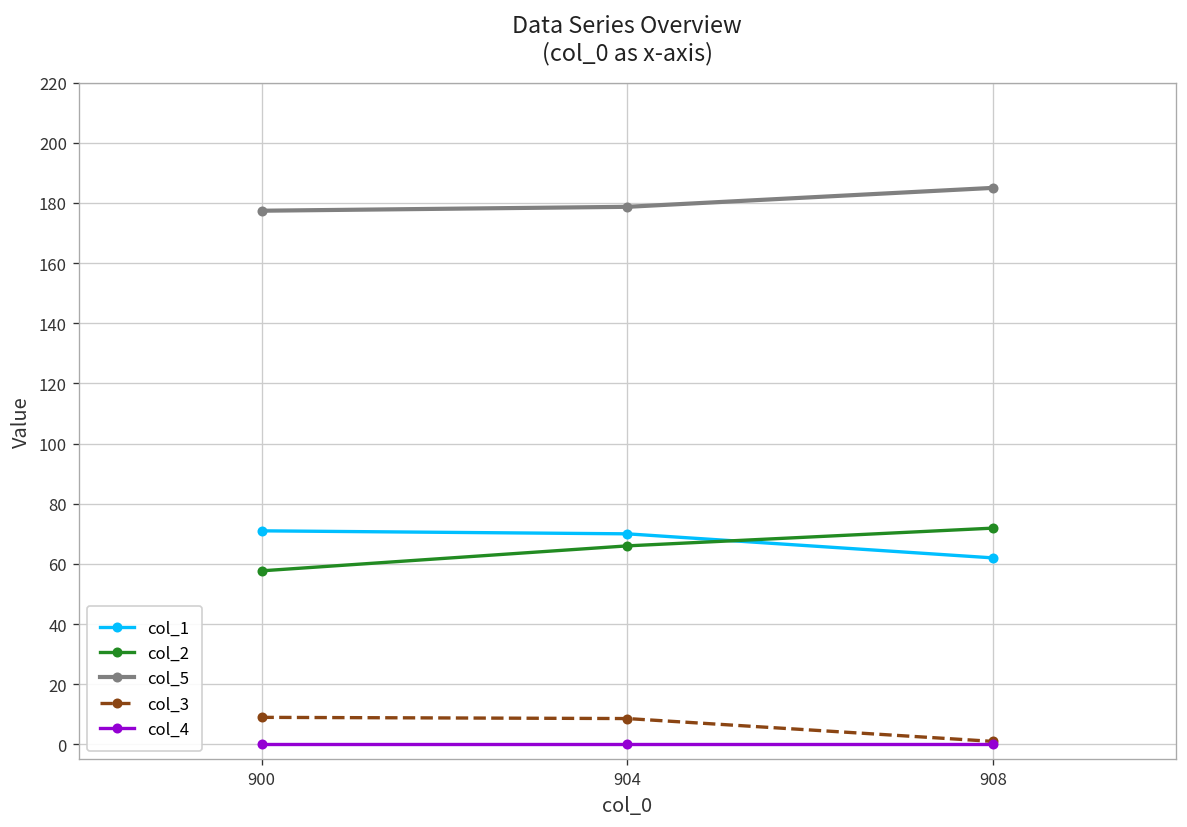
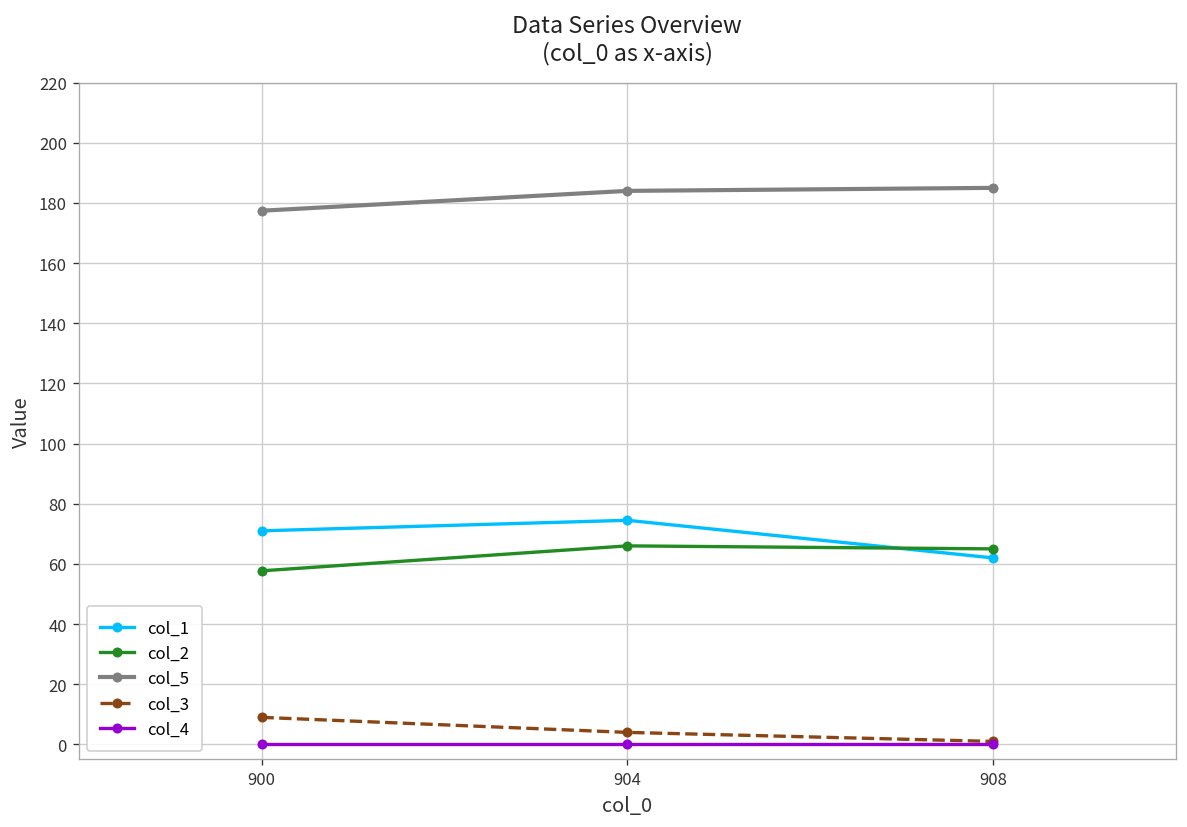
  {
    "col_1": {
      "900": 71,
-     "904": 70,
+     "904": 75,
      "908": 62
    },
    "col_2": {
      "900": 58,
      "904": 66,
-     "908": 72
+     "908": 65
    },
    "col_5": {
      "900": 177,
-     "904": 179,
+     "904": 184,
      "908": 185
    },
    "col_3": {
      "900": 9,
-     "904": 9
+     "904": 4
    },
    "col_4": {
      "900": 0,
      "904": 0
    }
  }
